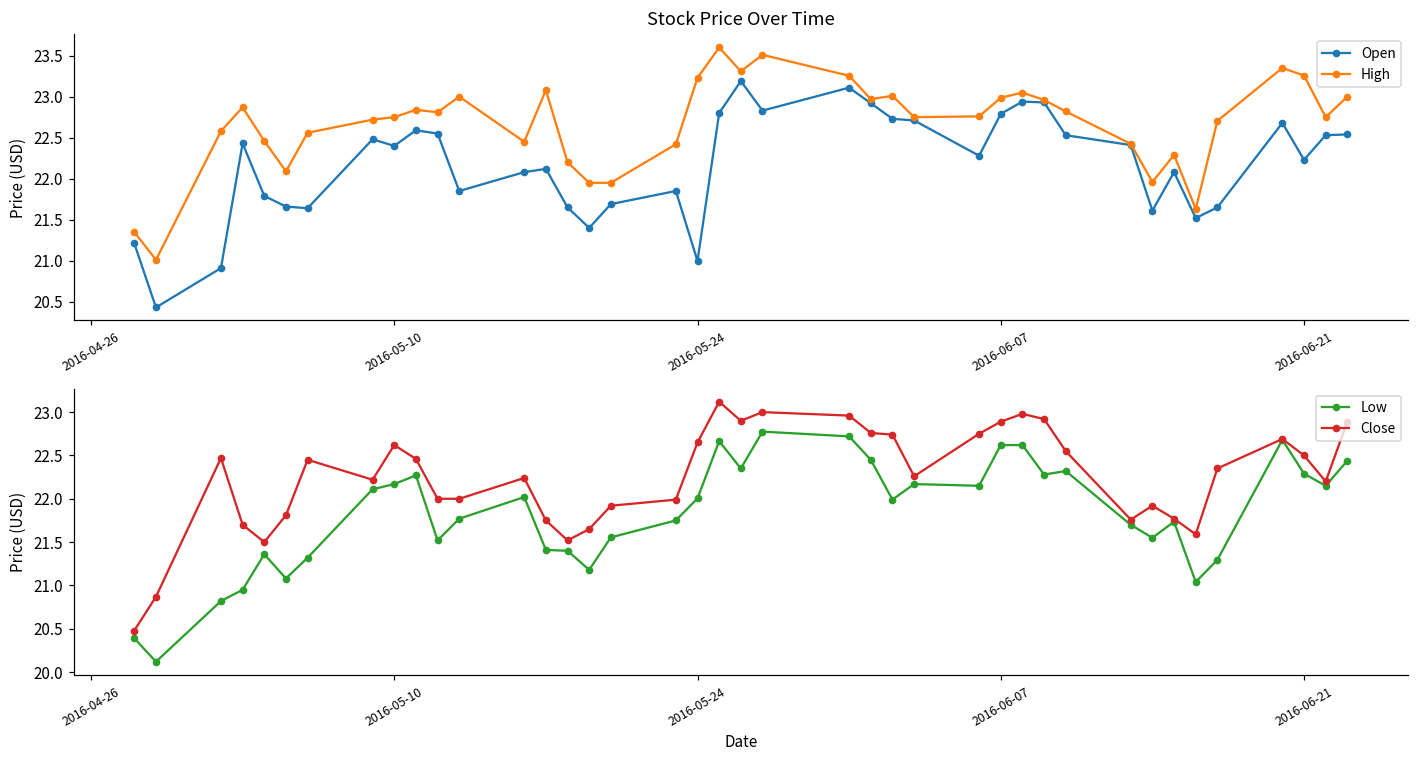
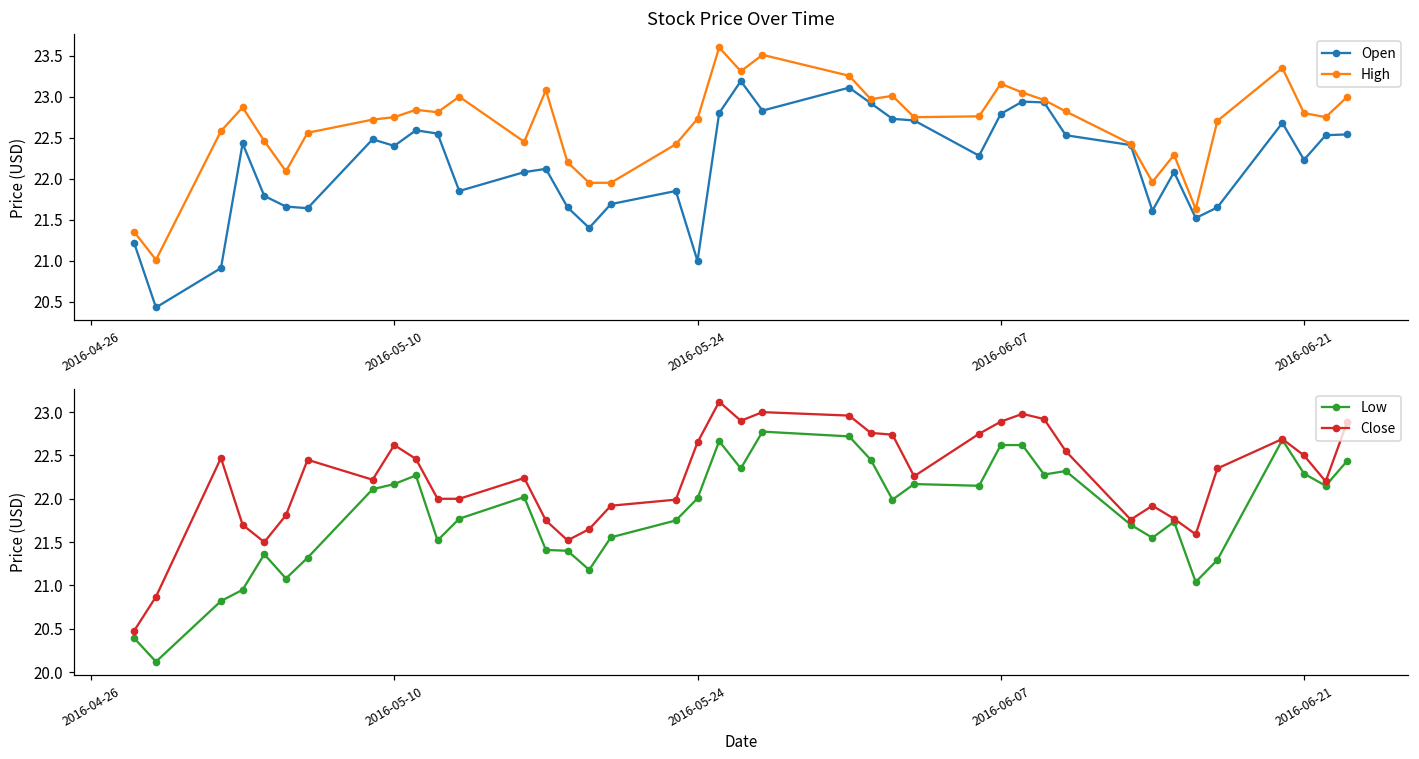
  {
    "Stock Price Over Time": {
      "Open": {
        "2016-05-10": 22.4,
        "2016-05-24": 21.0,
        "2016-06-07": 22.8,
        "2016-06-21": 22.2
      },
      "High": {
        "2016-05-10": 22.8,
-       "2016-05-24": 23.2,
-       "2016-06-07": 23.0,
-       "2016-06-21": 23.3
+       "2016-05-24": 22.7,
+       "2016-06-07": 23.2,
+       "2016-06-21": 22.8
      }
    }
  }
